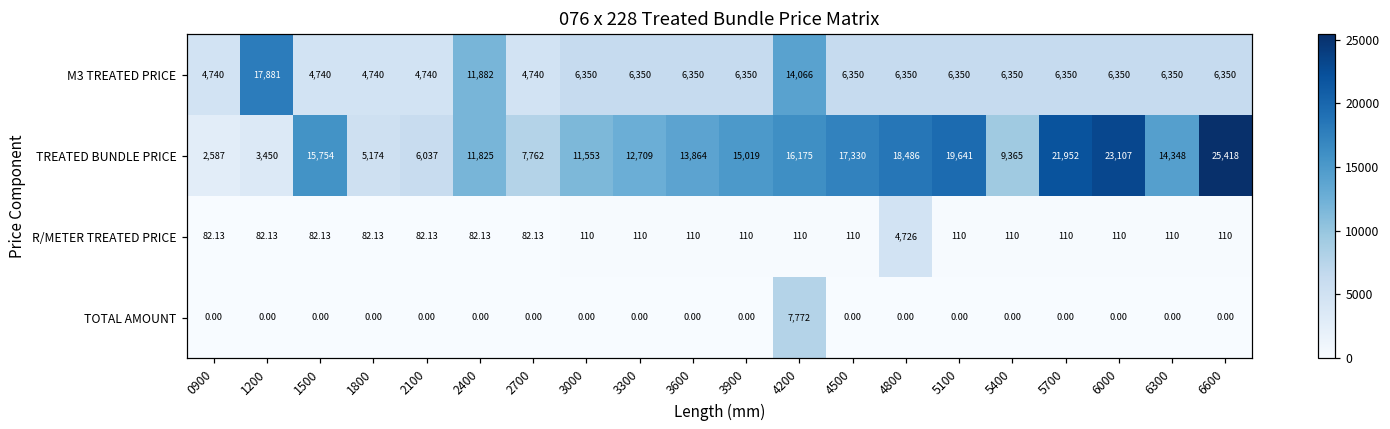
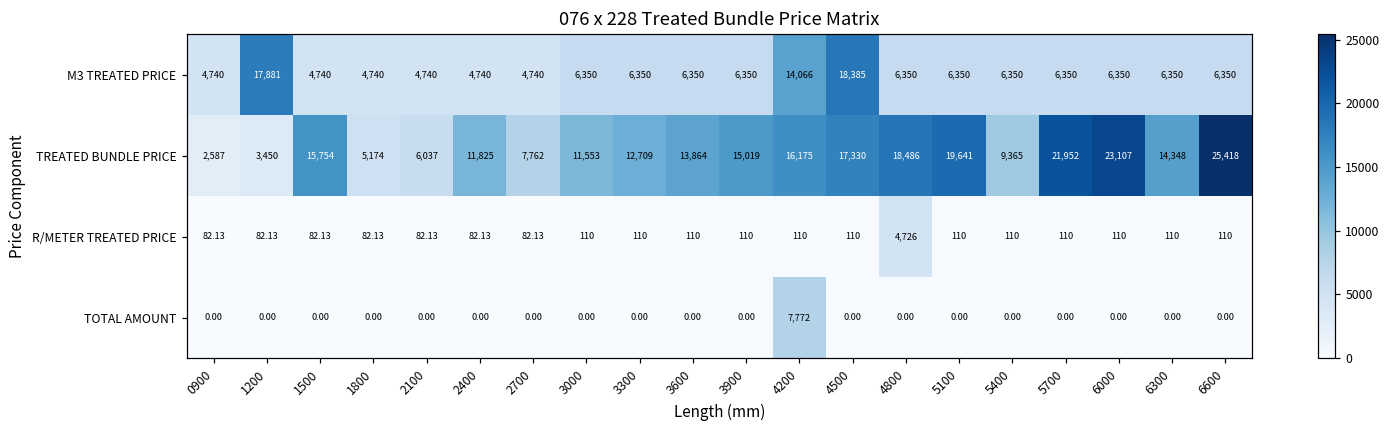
  {
    "M3 TREATED PRICE": {
      "0900": "4,740",
      "1200": "17,881",
      "1500": "4,740",
      "1800": "4,740",
      "2100": "4,740",
-     "2400": "11,882",
+     "2400": "4,740",
      "2700": "4,740",
      "3000": "6,350",
      "3300": "6,350",
      "3600": "6,350",
      "3900": "6,350",
      "4200": "14,066",
-     "4500": "6,350",
+     "4500": "18,385",
      "4800": "6,350",
      "5100": "6,350",
      "5400": "6,350",
      "5700": "6,350",
      "6000": "6,350",
      "6300": "6,350",
      "6600": "6,350"
    },
    "TREATED BUNDLE PRICE": {
      "0900": "2,587",
      "1200": "3,450",
      "1500": "15,754",
      "1800": "5,174",
      "2100": "6,037",
      "2400": "11,825",
      "2700": "7,762",
      "3000": "11,553",
      "3300": "12,709",
      "3600": "13,864",
      "3900": "15,019",
      "4200": "16,175",
      "4500": "17,330",
      "4800": "18,486",
      "5100": "19,641",
      "5400": "9,365",
      "5700": "21,952",
      "6000": "23,107",
      "6300": "14,348",
      "6600": "25,418"
    },
    "R/METER TREATED PRICE": {
      "0900": "82.13",
      "1200": "82.13",
      "1500": "82.13",
      "1800": "82.13",
      "2100": "82.13",
      "2400": "82.13",
      "2700": "82.13",
      "3000": "110",
      "3300": "110",
      "3600": "110",
      "3900": "110",
      "4200": "110",
      "4500": "110",
      "4800": "4,726",
      "5100": "110",
      "5400": "110",
      "5700": "110",
      "6000": "110",
      "6300": "110",
      "6600": "110"
    },
    "TOTAL AMOUNT": {
      "0900": "0.00",
      "1200": "0.00",
      "1500": "0.00",
      "1800": "0.00",
      "2100": "0.00",
      "2400": "0.00",
      "2700": "0.00",
      "3000": "0.00",
      "3300": "0.00",
      "3600": "0.00",
      "3900": "0.00",
      "4200": "7,772",
      "4500": "0.00",
      "4800": "0.00",
      "5100": "0.00",
      "5400": "0.00",
      "5700": "0.00",
      "6000": "0.00",
      "6300": "0.00",
      "6600": "0.00"
    }
  }
